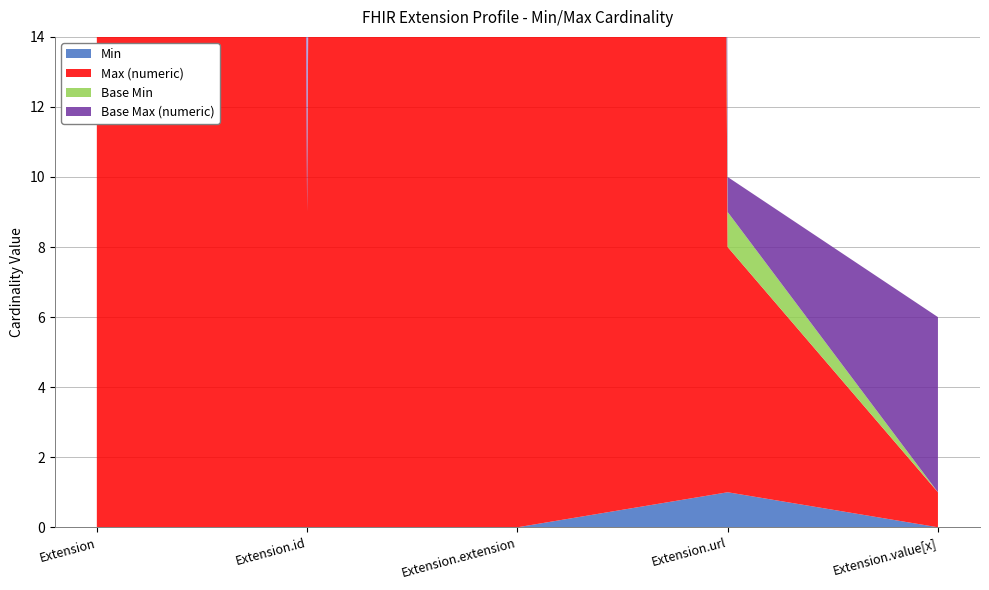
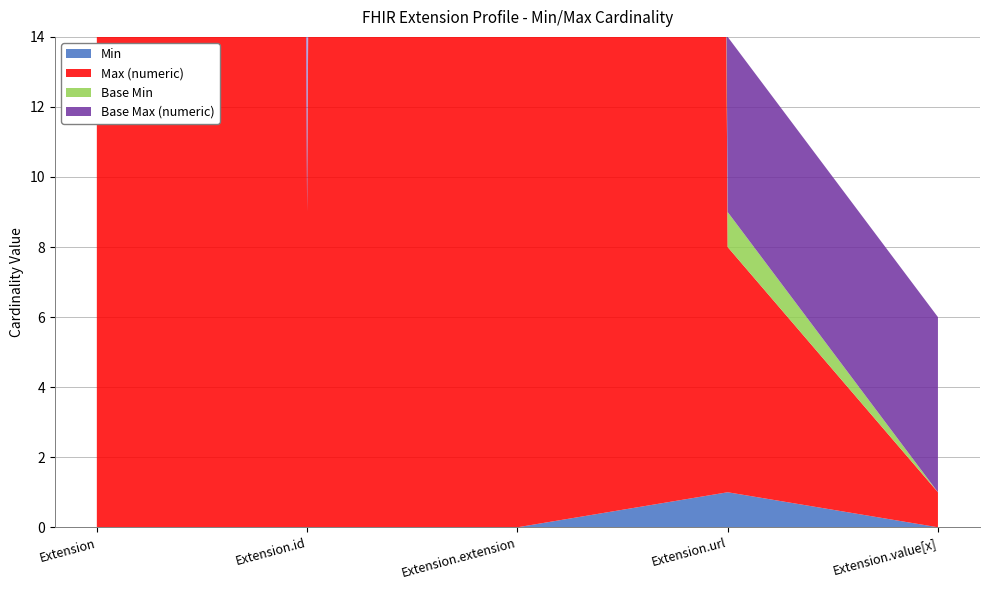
  {
    "Min": {
      "Extension": 0,
      "Extension.id": 0,
      "Extension.extension": 0,
      "Extension.url": 1,
      "Extension.value[x]": 0
    },
    "Max (numeric)": {
      "Extension.url": 7
    },
    "Base Max (numeric)": {
      "Extension.id": 1,
-     "Extension.url": 1,
+     "Extension.url": 5,
      "Extension.value[x]": 5
    }
  }
